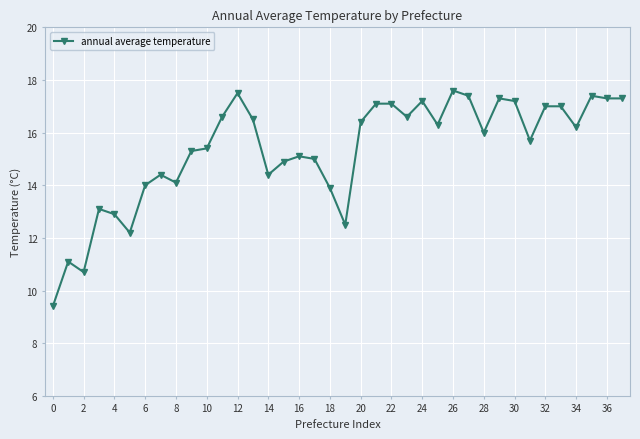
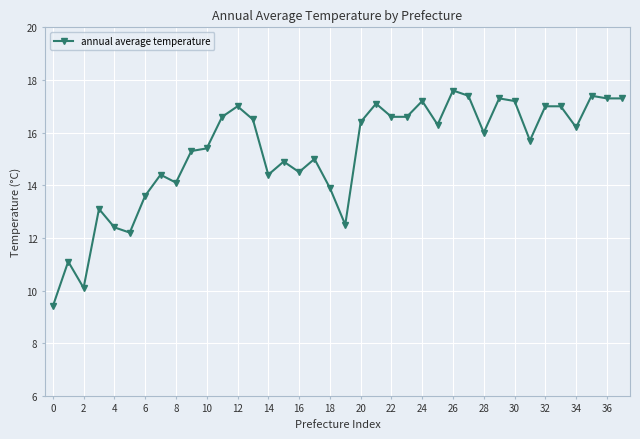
  {
    "0": 9.4,
-   "2": 10.7,
-   "4": 12.9,
-   "6": 14.0,
+   "2": 10.1,
+   "4": 12.4,
+   "6": 13.6,
    "8": 14.1,
    "10": 15.4,
-   "12": 17.5,
+   "12": 17.0,
    "14": 14.4,
-   "16": 15.1,
+   "16": 14.5,
    "18": 13.9,
    "20": 16.4,
-   "22": 17.1,
+   "22": 16.6,
    "24": 17.2,
    "26": 17.6,
    "28": 16.0,
    "30": 17.2,
    "32": 17.0,
    "34": 16.2,
    "36": 17.3
  }
